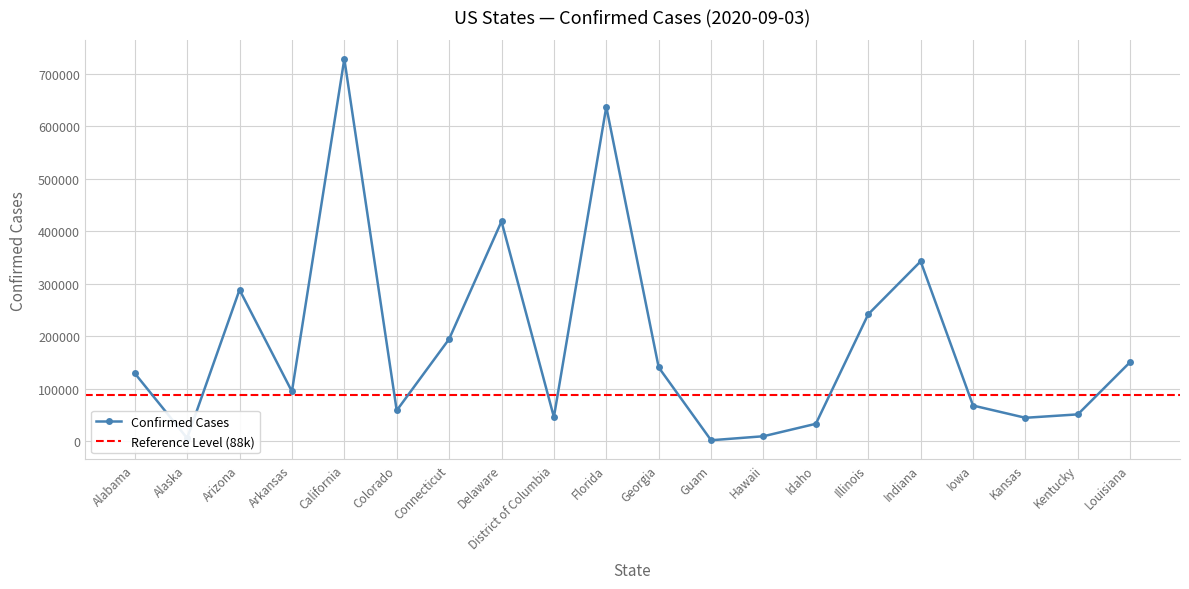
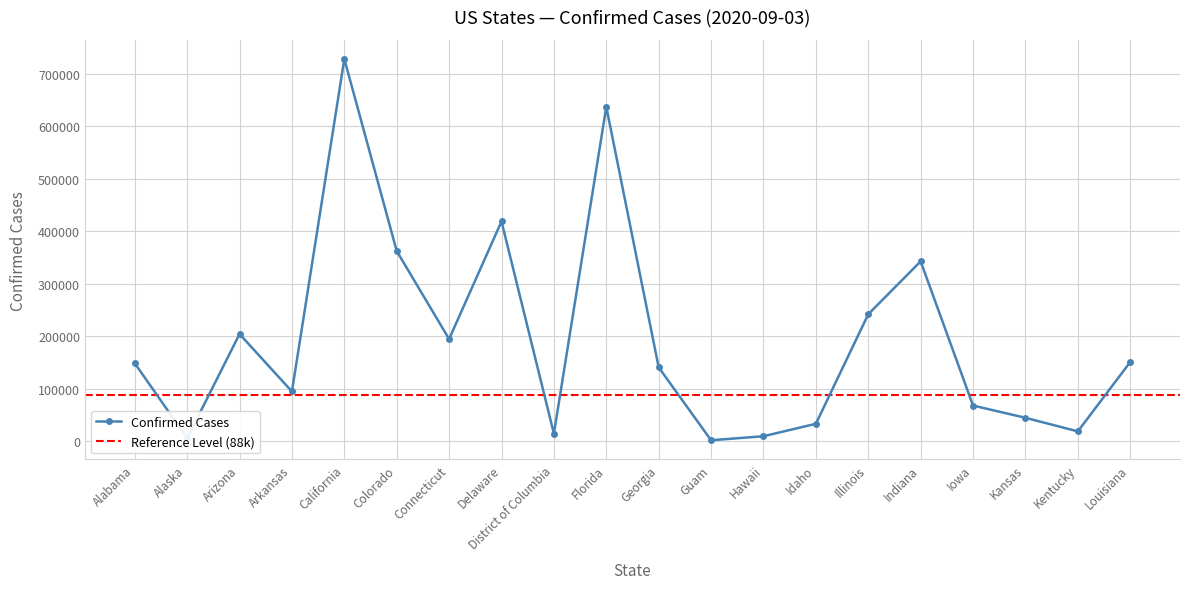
  {
-   "Alabama": 130000,
-   "Arizona": 290000,
+   "Alabama": 150000,
+   "Arizona": 200000,
    "Arkansas": 90000,
    "California": 730000,
-   "Colorado": 60000,
+   "Colorado": 360000,
    "Connecticut": 190000,
    "Delaware": 420000,
-   "District of Columbia": 50000,
+   "District of Columbia": 10000,
    "Florida": 640000,
    "Georgia": 140000,
    "Guam": 0,
    "Hawaii": 10000,
    "Idaho": 30000,
    "Illinois": 240000,
    "Indiana": 340000,
    "Iowa": 70000,
    "Kansas": 40000,
-   "Kentucky": 50000,
+   "Kentucky": 20000,
    "Louisiana": 150000
  }
